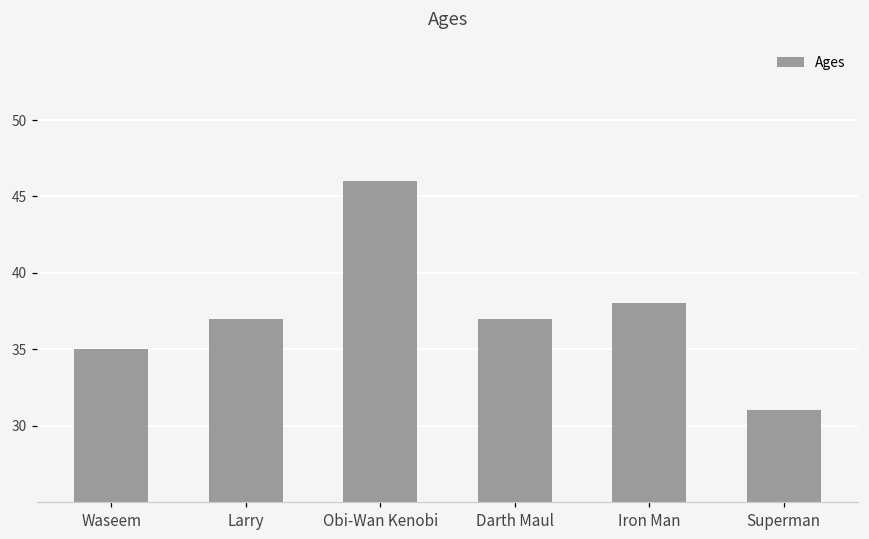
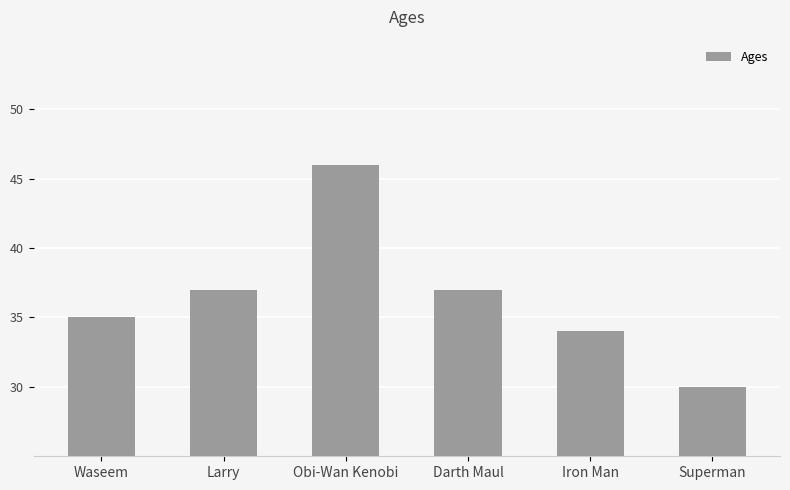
  {
    "Waseem": 35,
    "Larry": 37,
    "Obi-Wan Kenobi": 46,
    "Darth Maul": 37,
-   "Iron Man": 38,
-   "Superman": 31
+   "Iron Man": 34,
+   "Superman": 30
  }
